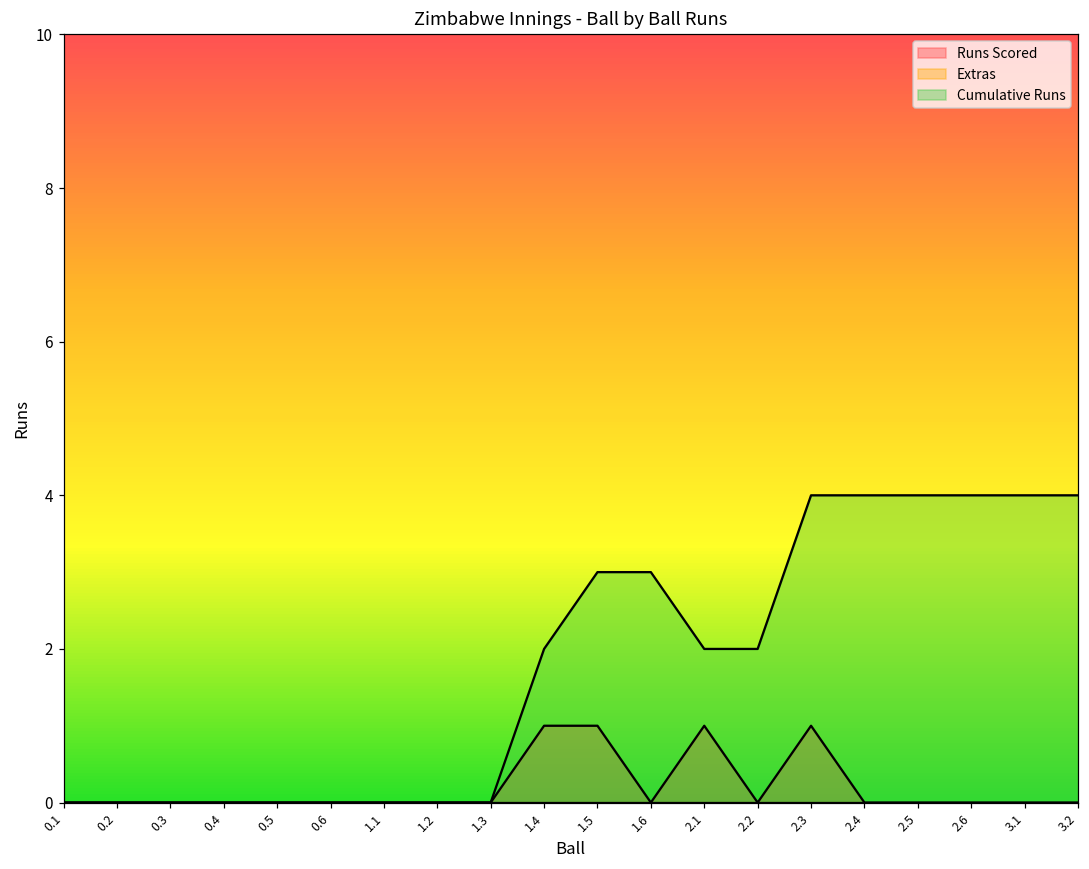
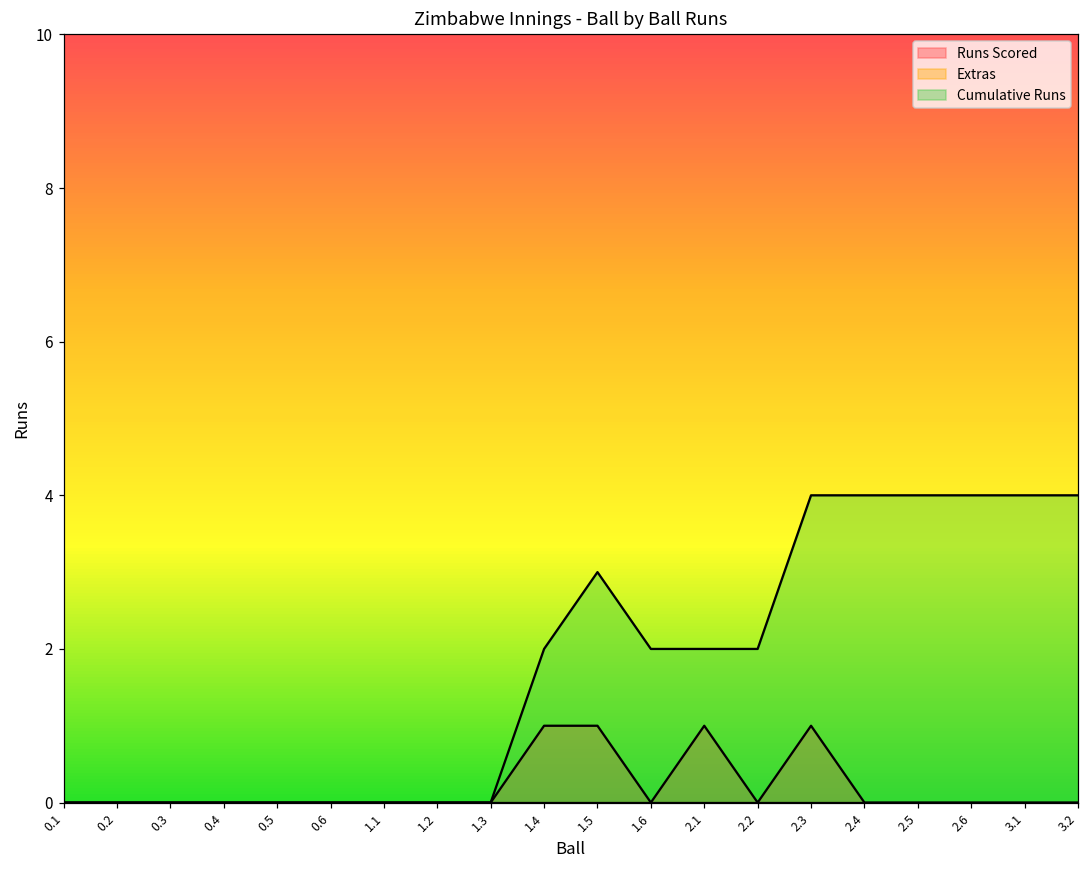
  {
    "Runs Scored": {
      "1.4": 1,
      "1.5": 1,
      "2.1": 1,
      "2.3": 1
    },
    "Extras": {
      "1.4": 0,
      "1.5": 0,
      "2.1": 0,
      "2.3": 0
    },
    "Cumulative Runs": {
      "1.4": 2,
      "1.5": 3,
-     "1.6": 3,
+     "1.6": 2,
      "2.1": 2,
      "2.2": 2,
      "2.3": 4,
      "2.4": 4,
      "2.5": 4,
      "2.6": 4,
      "3.1": 4,
      "3.2": 4
    }
  }
